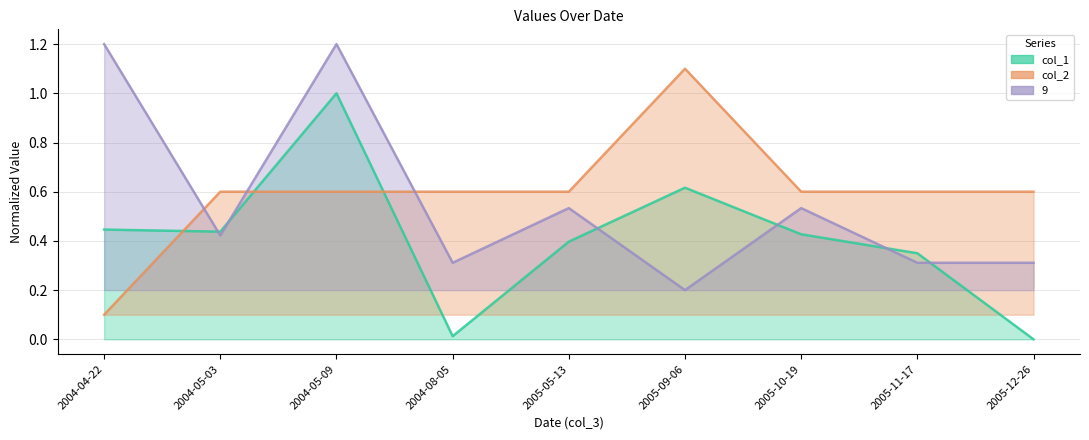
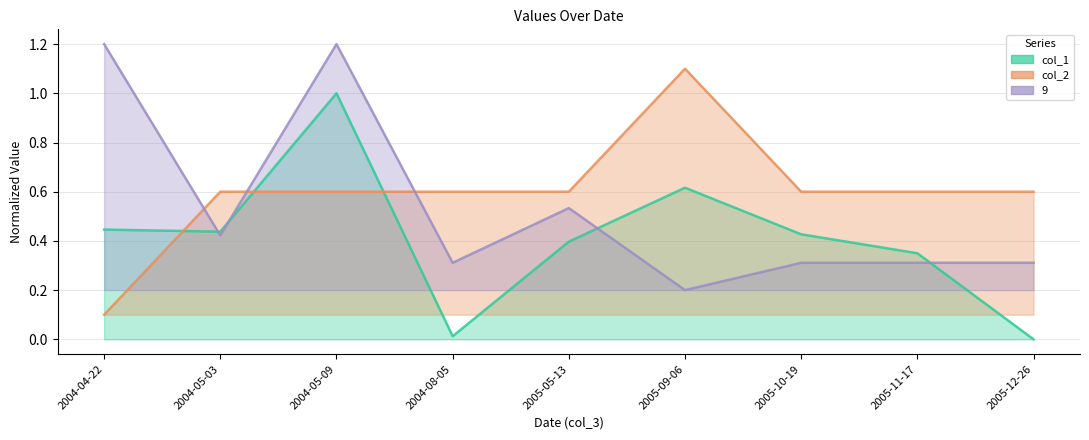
  {
    "col_1": {
      "2004-04-22": 0.45,
      "2004-05-03": 0.44,
      "2004-05-09": 1.00,
      "2004-08-05": 0.01,
      "2005-05-13": 0.40,
      "2005-09-06": 0.62,
      "2005-10-19": 0.43,
      "2005-11-17": 0.35,
      "2005-12-26": 0.00
    },
    "col_2": {
      "2004-04-22": 0.10,
      "2004-05-03": 0.60,
      "2004-05-09": 0.60,
      "2004-08-05": 0.60,
      "2005-05-13": 0.60,
      "2005-09-06": 1.10,
      "2005-10-19": 0.60,
      "2005-11-17": 0.60,
      "2005-12-26": 0.60
    },
    "9": {
      "2004-04-22": 1.20,
      "2004-05-03": 0.42,
      "2004-05-09": 1.20,
      "2004-08-05": 0.31,
      "2005-05-13": 0.53,
      "2005-09-06": 0.20,
-     "2005-10-19": 0.53,
+     "2005-10-19": 0.31,
      "2005-11-17": 0.31,
      "2005-12-26": 0.31
    }
  }
